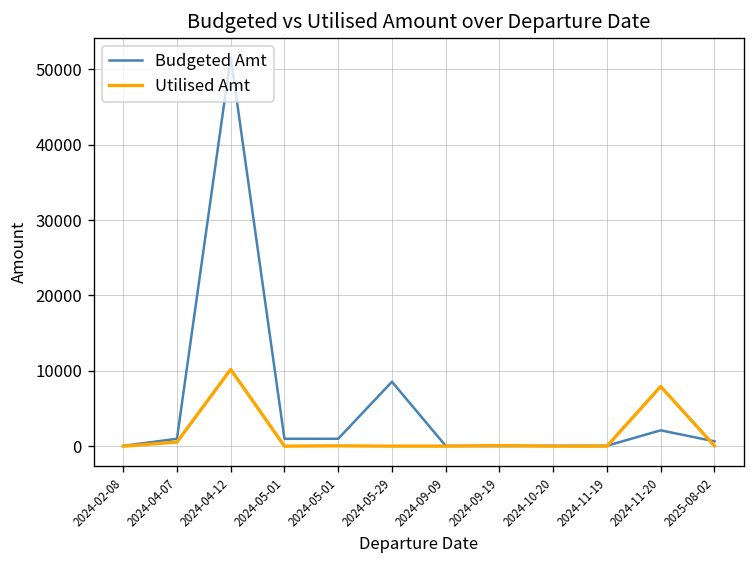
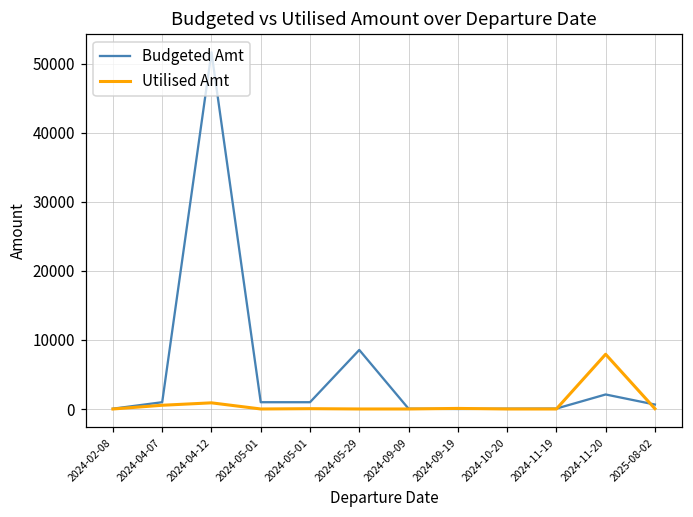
  {
    "Budgeted Amt": {
      "2024-04-07": 1000,
      "2024-05-29": 9000,
      "2024-11-20": 2000,
      "2025-08-02": 1000
    },
    "Utilised Amt": {
      "2024-04-07": 1000,
-     "2024-04-12": 10000,
+     "2024-04-12": 1000,
      "2024-05-29": 0,
      "2024-11-20": 8000,
      "2025-08-02": 0
    }
  }
